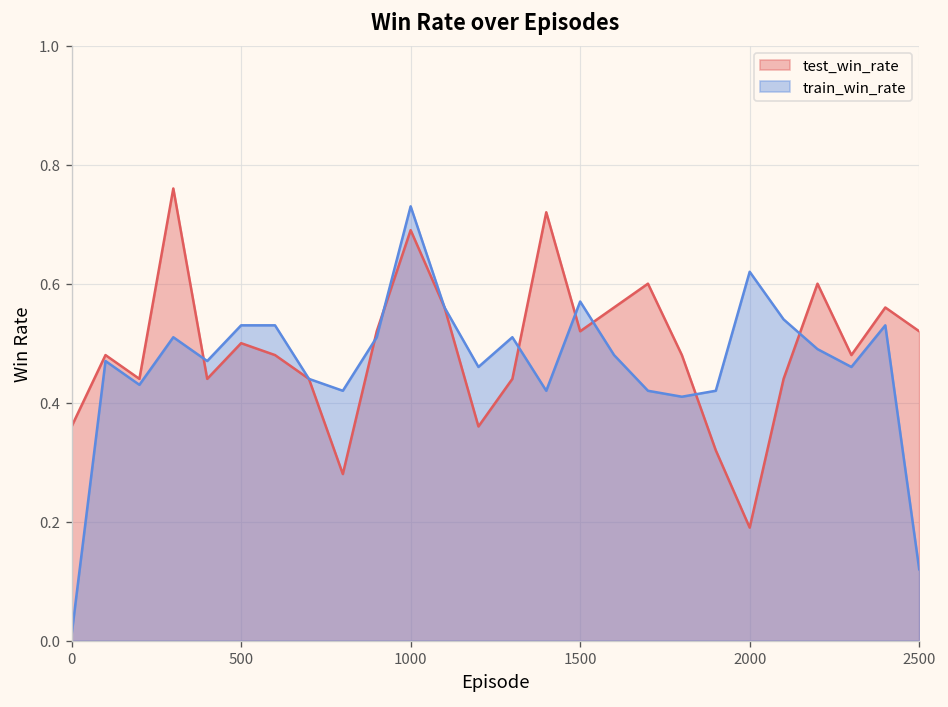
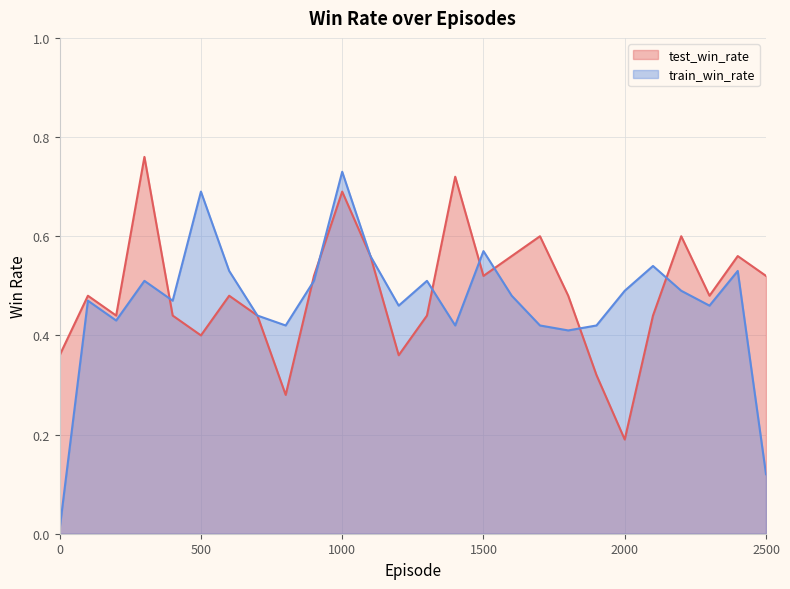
  {
    "test_win_rate": {
      "0": 0.36,
-     "500": 0.5,
+     "500": 0.4,
      "1000": 0.69,
      "1500": 0.52,
      "2000": 0.19,
      "2500": 0.52
    },
    "train_win_rate": {
      "0": 0.01,
-     "500": 0.53,
+     "500": 0.69,
      "1000": 0.73,
      "1500": 0.57,
-     "2000": 0.62,
+     "2000": 0.49,
      "2500": 0.12
    }
  }
